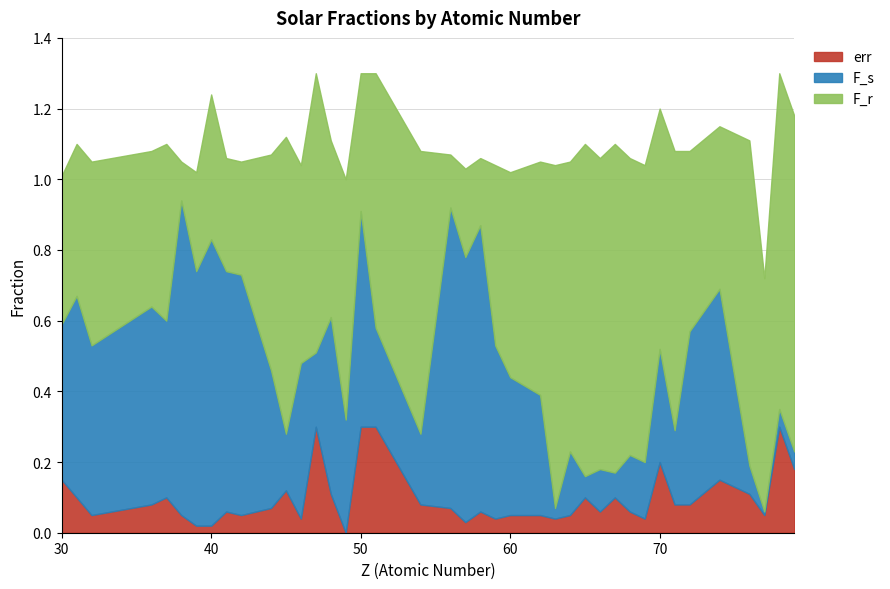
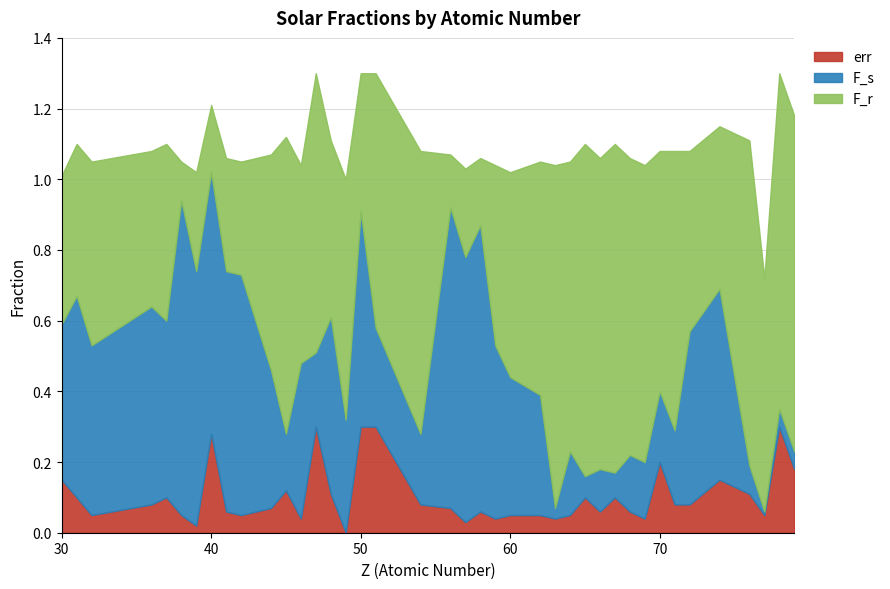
  {
    "err": {
      "30": 0.15,
-     "40": 0.02,
+     "40": 0.28,
      "50": 0.30,
      "60": 0.05,
      "70": 0.20
    },
    "F_s": {
      "30": 0.44,
-     "40": 0.81,
+     "40": 0.74,
      "50": 0.61,
      "60": 0.39,
-     "70": 0.32
+     "70": 0.20
    },
    "F_r": {
      "30": 0.42,
-     "40": 0.41,
+     "40": 0.19,
      "50": 0.39,
      "60": 0.58,
      "70": 0.68
    }
  }
